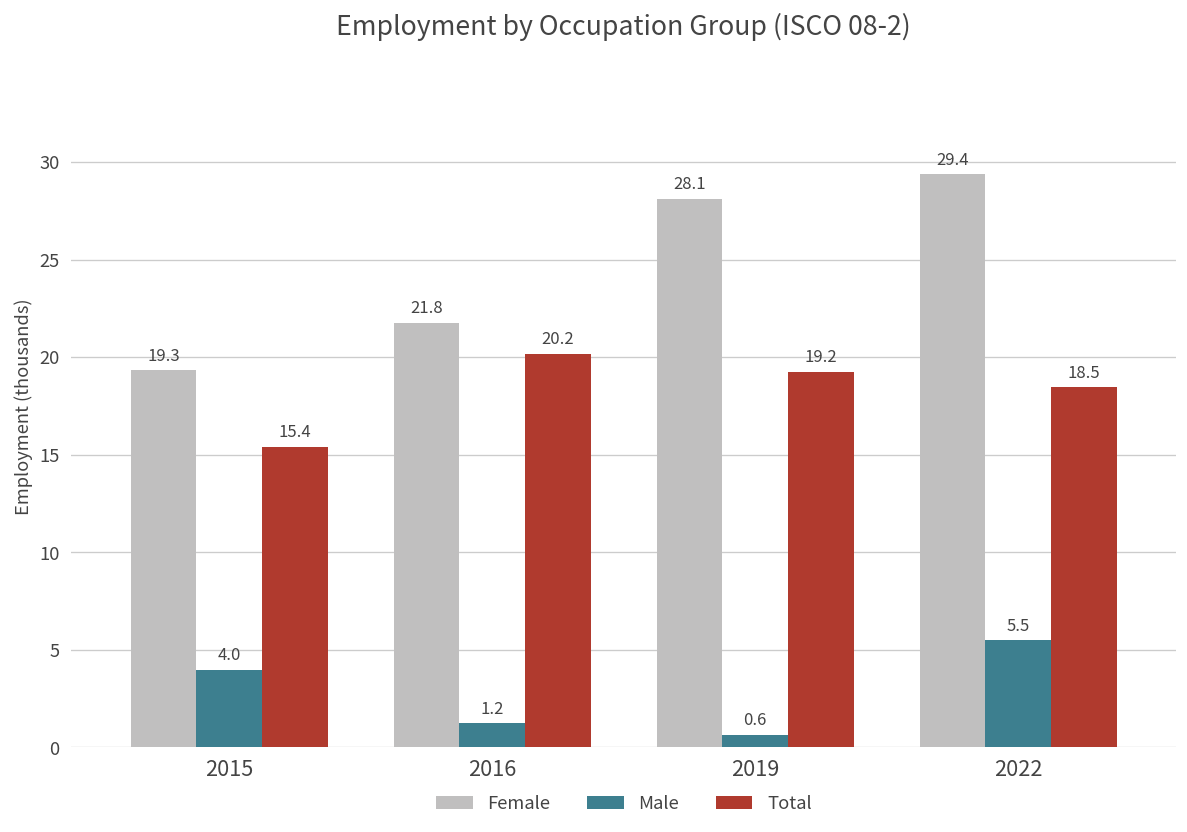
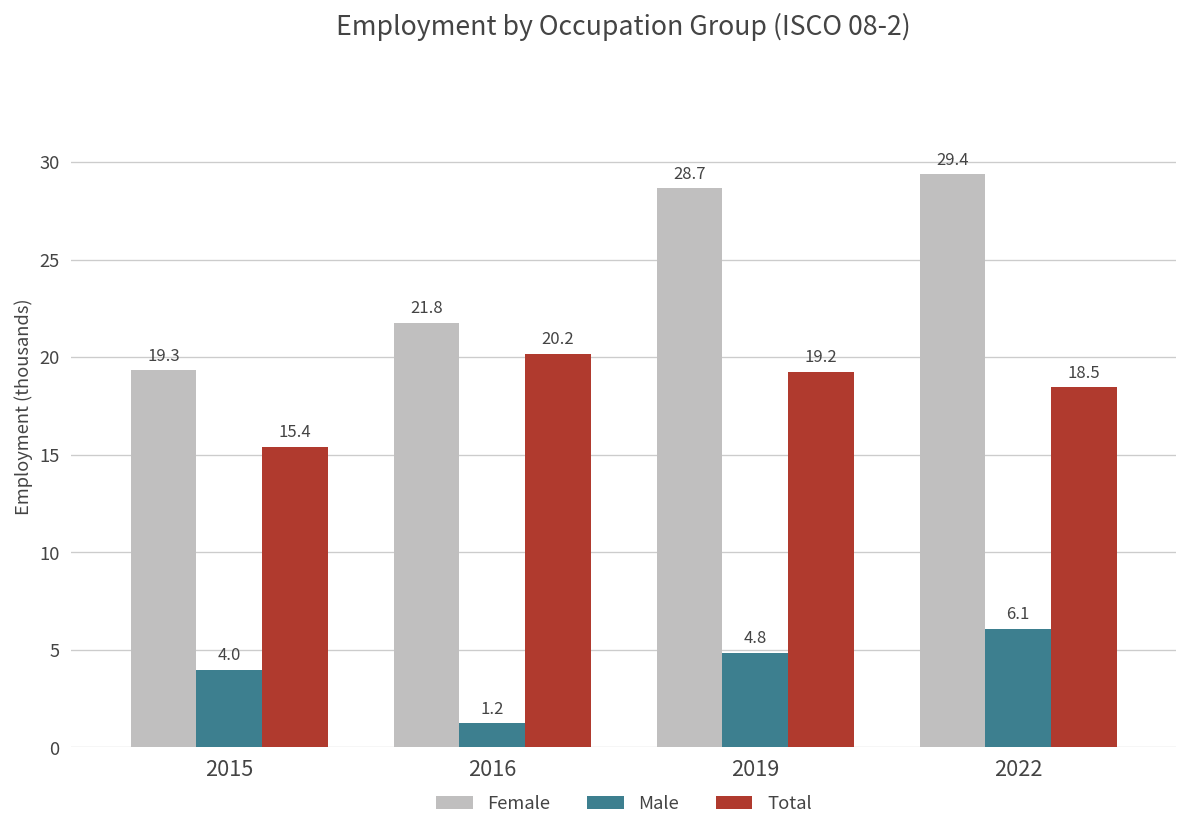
  {
    "Female": {
      "2015": 19.3,
      "2016": 21.8,
-     "2019": 28.1,
+     "2019": 28.7,
      "2022": 29.4
    },
    "Male": {
      "2015": 4.0,
      "2016": 1.2,
-     "2019": 0.6,
-     "2022": 5.5
+     "2019": 4.8,
+     "2022": 6.1
    },
    "Total": {
      "2015": 15.4,
      "2016": 20.2,
      "2019": 19.2,
      "2022": 18.5
    }
  }
